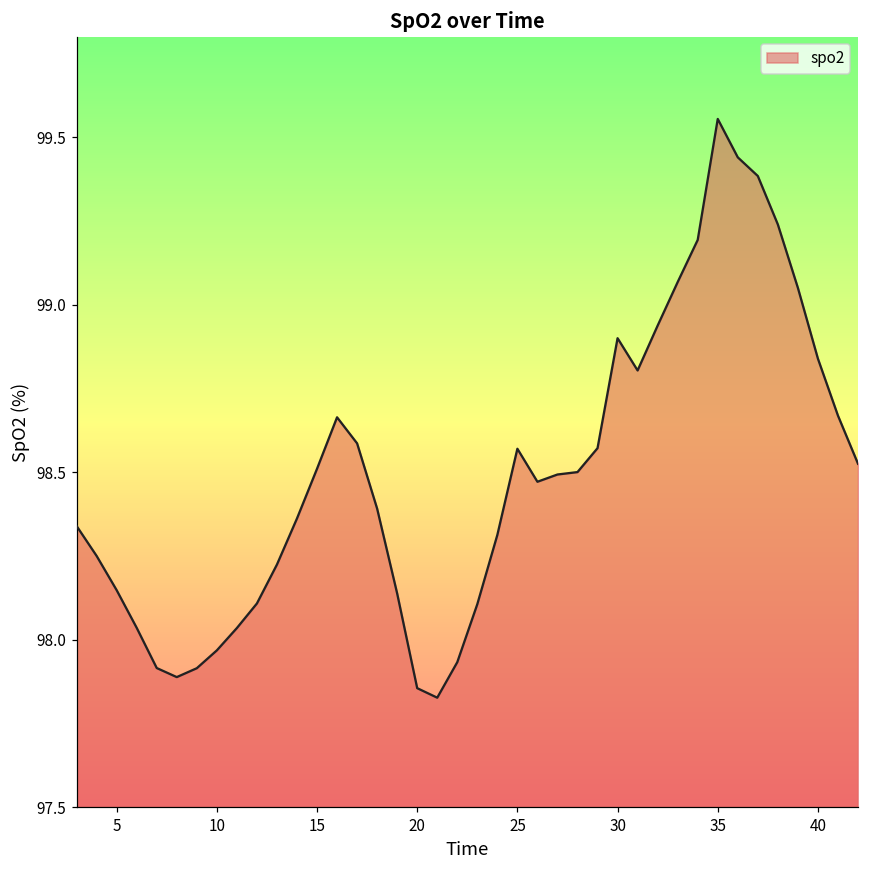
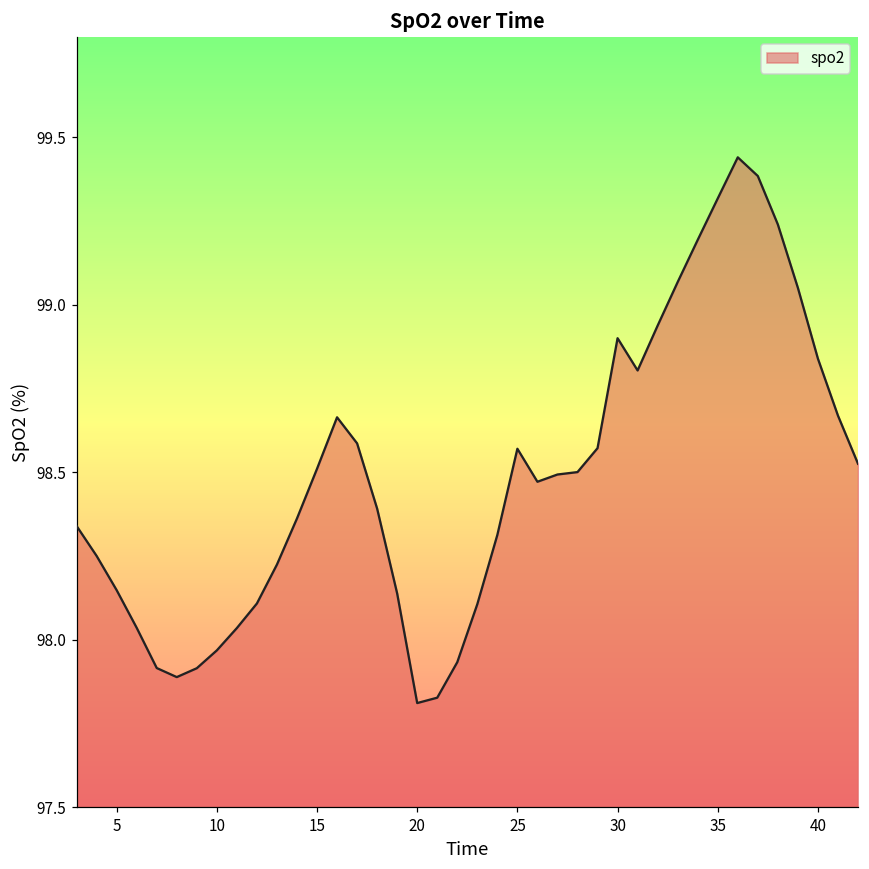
  {
    "spo2": {
      "5": 98.15,
      "10": 97.97,
      "15": 98.51,
-     "20": 97.86,
+     "20": 97.81,
      "25": 98.57,
      "30": 98.90,
-     "35": 99.55,
+     "35": 99.32,
      "40": 98.84
    }
  }
